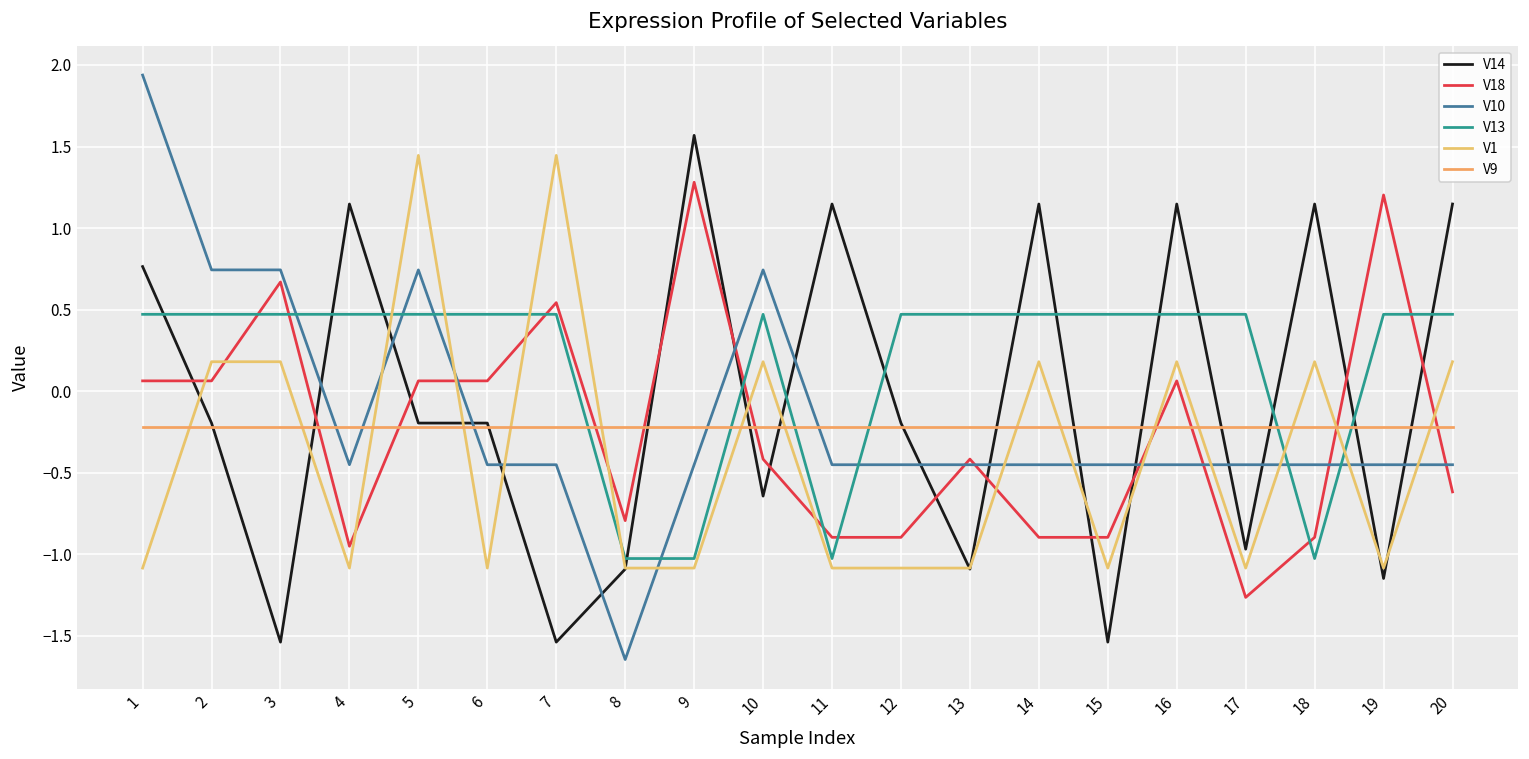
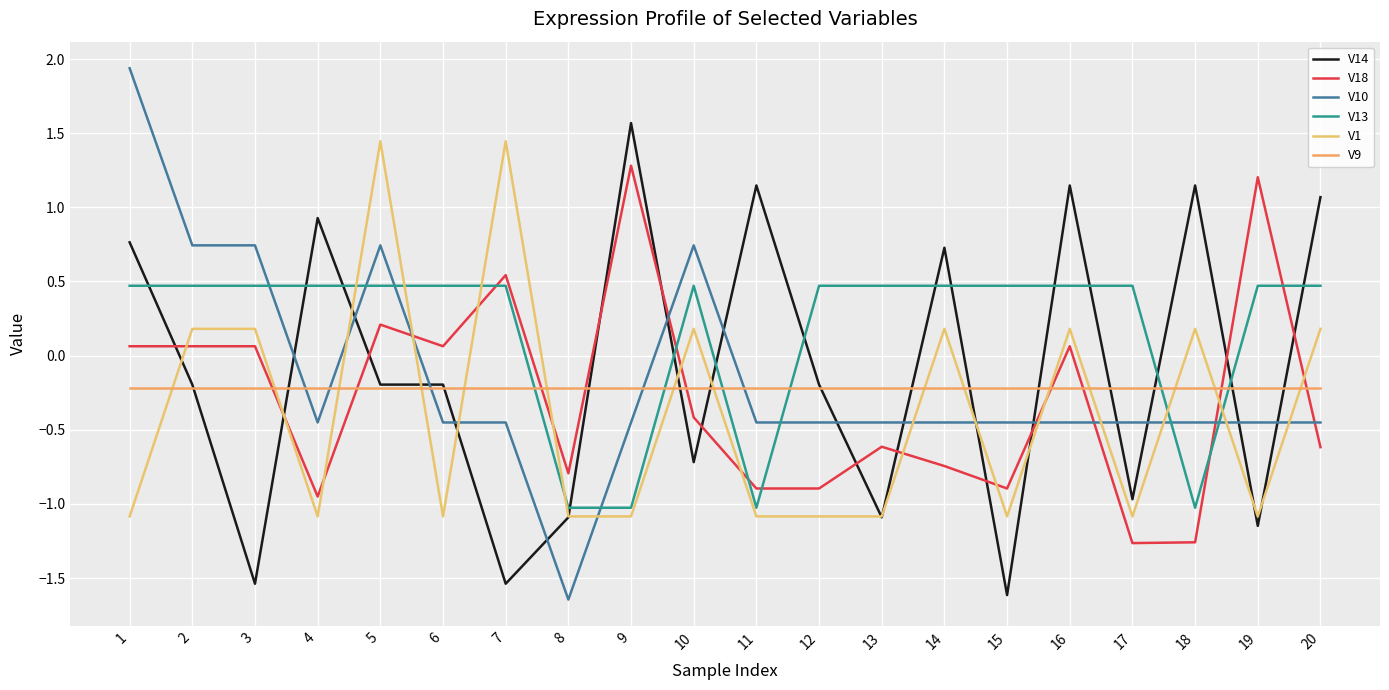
  {
    "V14": {
      "1": 0.76,
      "2": -0.20,
      "3": -1.54,
-     "4": 1.15,
+     "4": 0.93,
      "5": -0.20,
      "6": -0.20,
      "7": -1.54,
      "9": 1.57,
-     "10": -0.64,
+     "10": -0.72,
      "11": 1.15,
      "12": -0.20,
-     "14": 1.15,
-     "15": -1.54,
+     "14": 0.73,
+     "15": -1.61,
      "16": 1.15,
      "17": -0.97,
      "18": 1.15,
      "19": -1.15,
-     "20": 1.15
+     "20": 1.07
    },
    "V18": {
      "1": 0.06,
      "2": 0.06,
-     "3": 0.67,
+     "3": 0.06,
      "4": -0.95,
-     "5": 0.06,
+     "5": 0.21,
      "6": 0.06,
      "7": 0.54,
      "8": -0.79,
      "9": 1.28,
      "10": -0.42,
      "11": -0.90,
      "12": -0.90,
-     "13": -0.42,
-     "14": -0.90,
+     "13": -0.61,
+     "14": -0.74,
      "15": -0.90,
      "16": 0.06,
      "17": -1.26,
-     "18": -0.90,
+     "18": -1.26,
      "19": 1.20,
      "20": -0.62
    }
  }
